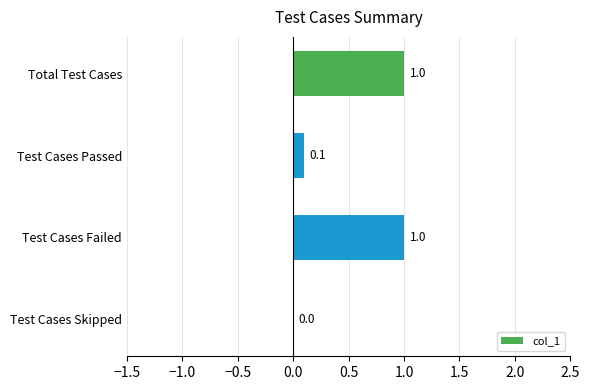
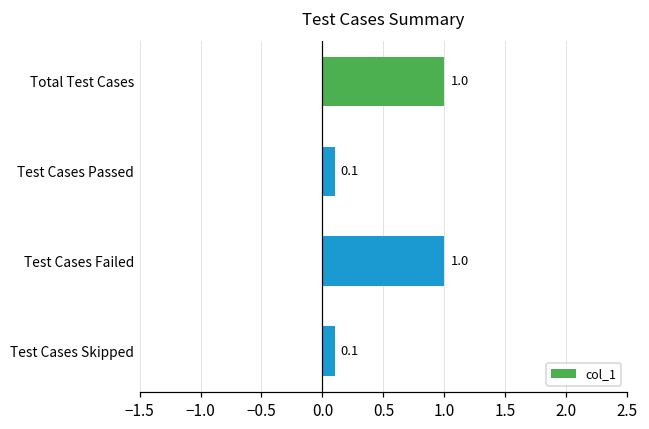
  {
    "Total Test Cases": 1.0,
    "Test Cases Passed": 0.1,
    "Test Cases Failed": 1.0,
-   "Test Cases Skipped": 0.0
+   "Test Cases Skipped": 0.1
  }
